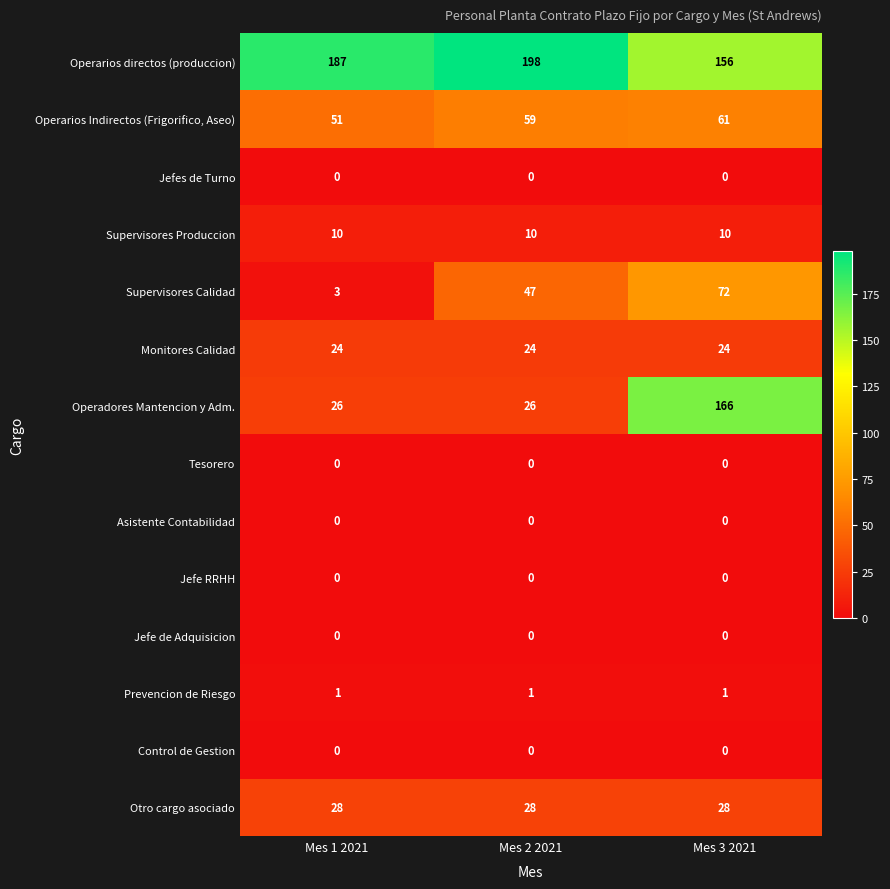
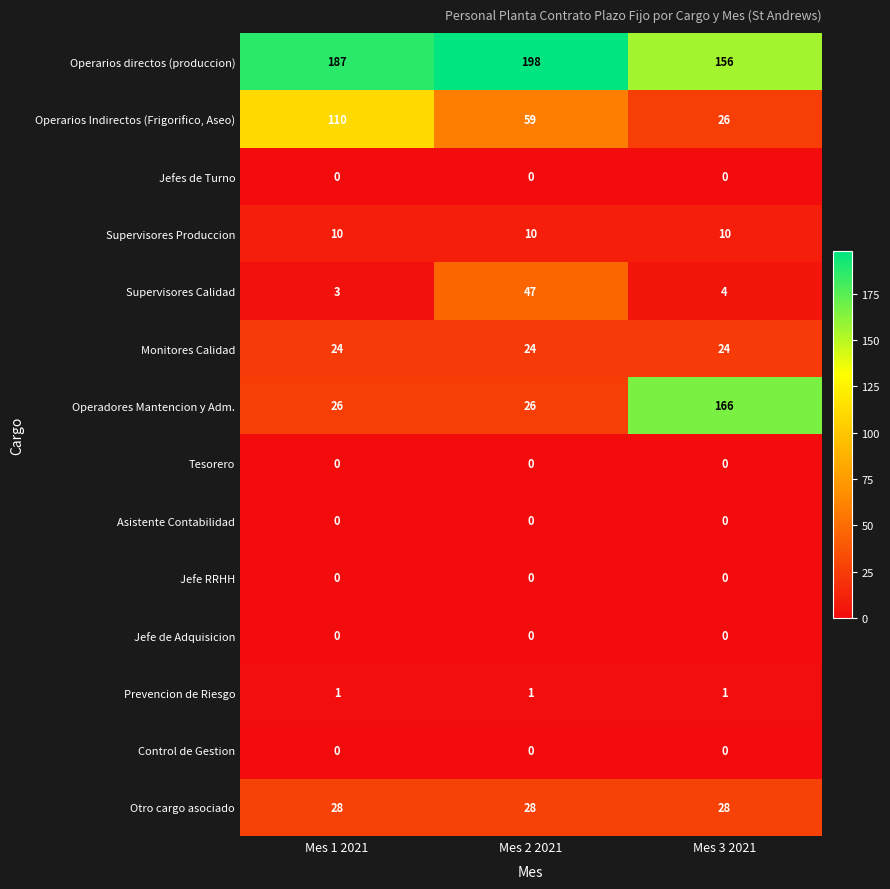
  {
    "Operarios directos (produccion)": {
      "Mes 1 2021": 187,
      "Mes 2 2021": 198,
      "Mes 3 2021": 156
    },
    "Operarios Indirectos (Frigorifico, Aseo)": {
-     "Mes 1 2021": 51,
+     "Mes 1 2021": 110,
      "Mes 2 2021": 59,
-     "Mes 3 2021": 61
+     "Mes 3 2021": 26
    },
    "Jefes de Turno": {
      "Mes 1 2021": 0,
      "Mes 2 2021": 0,
      "Mes 3 2021": 0
    },
    "Supervisores Produccion": {
      "Mes 1 2021": 10,
      "Mes 2 2021": 10,
      "Mes 3 2021": 10
    },
    "Supervisores Calidad": {
      "Mes 1 2021": 3,
      "Mes 2 2021": 47,
-     "Mes 3 2021": 72
+     "Mes 3 2021": 4
    },
    "Monitores Calidad": {
      "Mes 1 2021": 24,
      "Mes 2 2021": 24,
      "Mes 3 2021": 24
    },
    "Operadores Mantencion y Adm.": {
      "Mes 1 2021": 26,
      "Mes 2 2021": 26,
      "Mes 3 2021": 166
    },
    "Tesorero": {
      "Mes 1 2021": 0,
      "Mes 2 2021": 0,
      "Mes 3 2021": 0
    },
    "Asistente Contabilidad": {
      "Mes 1 2021": 0,
      "Mes 2 2021": 0,
      "Mes 3 2021": 0
    },
    "Jefe RRHH": {
      "Mes 1 2021": 0,
      "Mes 2 2021": 0,
      "Mes 3 2021": 0
    },
    "Jefe de Adquisicion": {
      "Mes 1 2021": 0,
      "Mes 2 2021": 0,
      "Mes 3 2021": 0
    },
    "Prevencion de Riesgo": {
      "Mes 1 2021": 1,
      "Mes 2 2021": 1,
      "Mes 3 2021": 1
    },
    "Control de Gestion": {
      "Mes 1 2021": 0,
      "Mes 2 2021": 0,
      "Mes 3 2021": 0
    },
    "Otro cargo asociado": {
      "Mes 1 2021": 28,
      "Mes 2 2021": 28,
      "Mes 3 2021": 28
    }
  }
